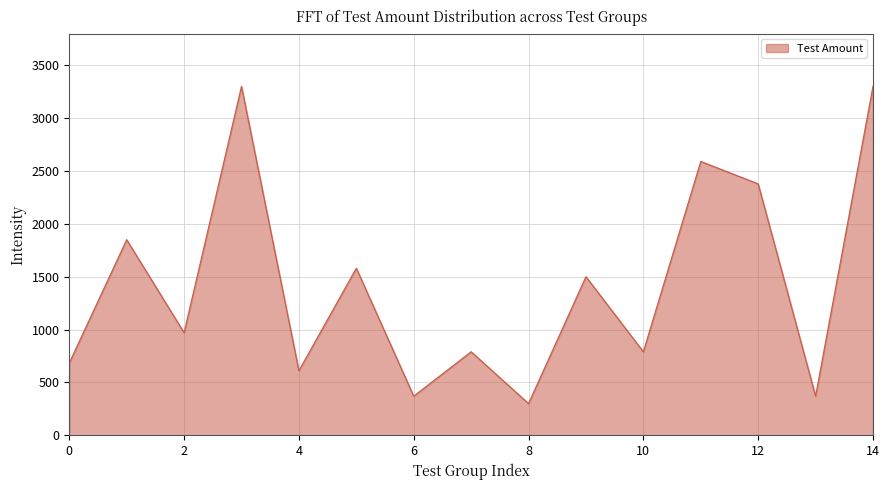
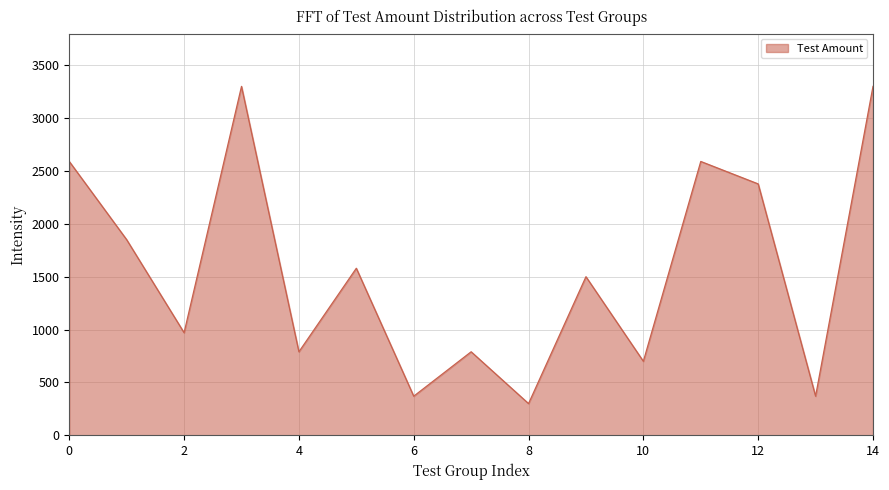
  {
-   "0": 680,
+   "0": 2590,
    "2": 970,
-   "4": 610,
+   "4": 790,
    "6": 370,
    "8": 300,
-   "10": 790,
+   "10": 700,
    "12": 2380,
    "14": 3300
  }
